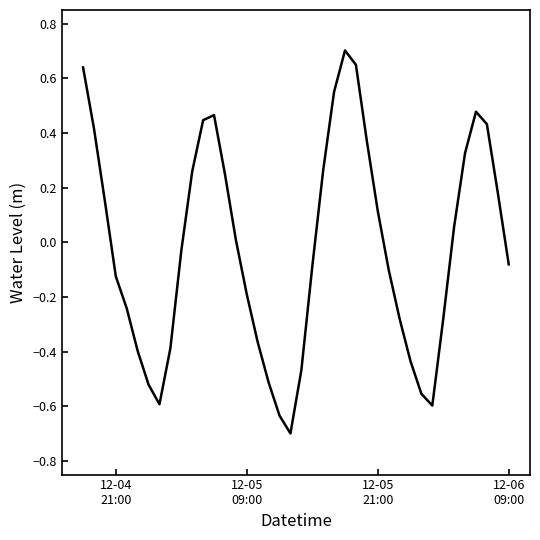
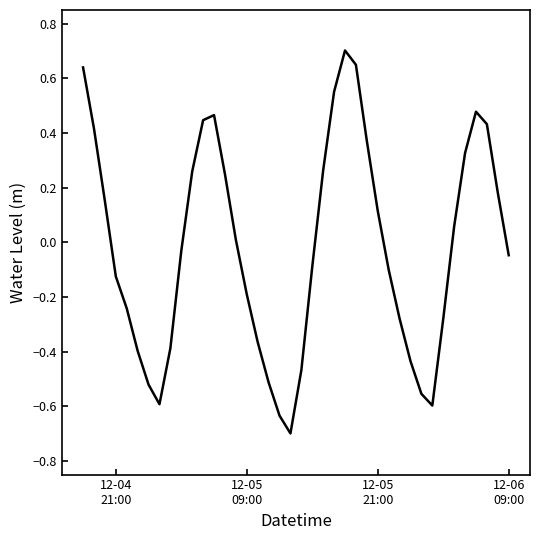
  {
    "12-04 21:00": -0.12,
    "12-05 09:00": -0.19,
    "12-05 21:00": 0.12,
-   "12-06 09:00": -0.08
+   "12-06 09:00": -0.05
  }
